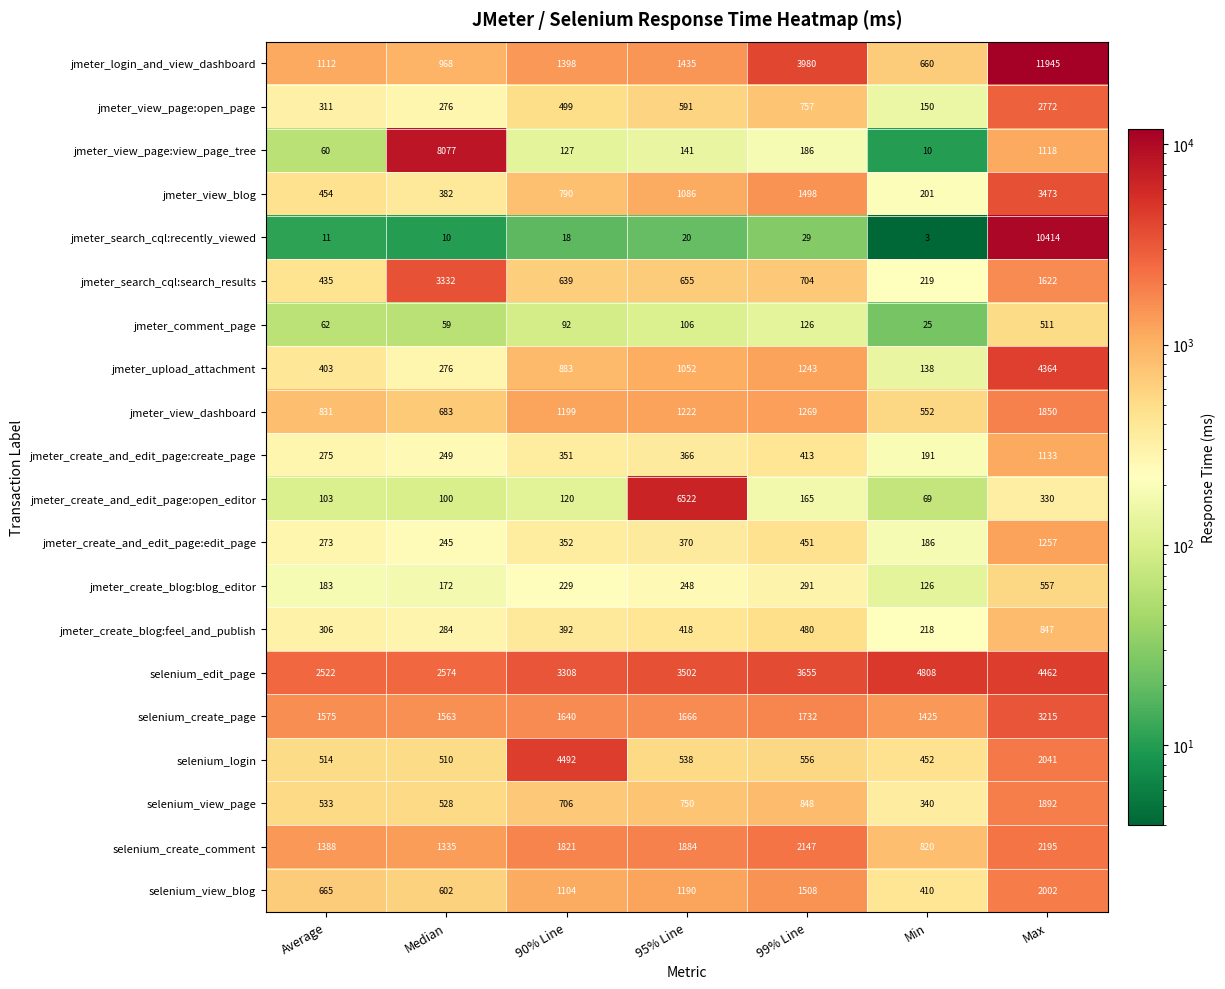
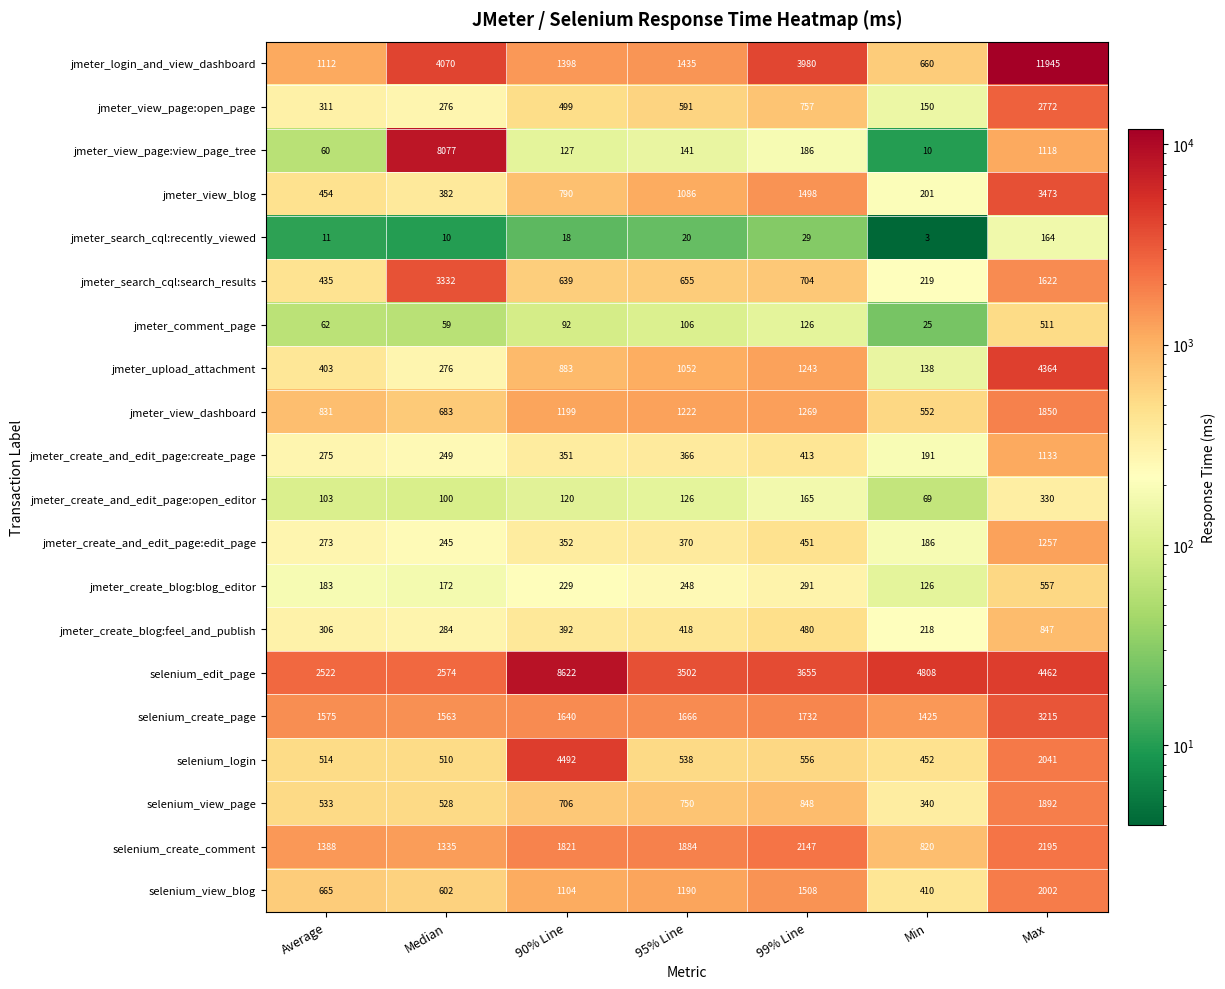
  {
    "jmeter_login_and_view_dashboard": {
      "Average": 1112,
-     "Median": 968,
+     "Median": 4070,
      "90% Line": 1398,
      "95% Line": 1435,
      "99% Line": 3980,
      "Min": 660,
      "Max": 11945
    },
    "jmeter_view_page:open_page": {
      "Average": 311,
      "Median": 276,
      "90% Line": 499,
      "95% Line": 591,
      "99% Line": 757,
      "Min": 150,
      "Max": 2772
    },
    "jmeter_view_page:view_page_tree": {
      "Average": 60,
      "Median": 8077,
      "90% Line": 127,
      "95% Line": 141,
      "99% Line": 186,
      "Min": 10,
      "Max": 1118
    },
    "jmeter_view_blog": {
      "Average": 454,
      "Median": 382,
      "90% Line": 790,
      "95% Line": 1086,
      "99% Line": 1498,
      "Min": 201,
      "Max": 3473
    },
    "jmeter_search_cql:recently_viewed": {
      "Average": 11,
      "Median": 10,
      "90% Line": 18,
      "95% Line": 20,
      "99% Line": 29,
      "Min": 3,
-     "Max": 10414
+     "Max": 164
    },
    "jmeter_search_cql:search_results": {
      "Average": 435,
      "Median": 3332,
      "90% Line": 639,
      "95% Line": 655,
      "99% Line": 704,
      "Min": 219,
      "Max": 1622
    },
    "jmeter_comment_page": {
      "Average": 62,
      "Median": 59,
      "90% Line": 92,
      "95% Line": 106,
      "99% Line": 126,
      "Min": 25,
      "Max": 511
    },
    "jmeter_upload_attachment": {
      "Average": 403,
      "Median": 276,
      "90% Line": 883,
      "95% Line": 1052,
      "99% Line": 1243,
      "Min": 138,
      "Max": 4364
    },
    "jmeter_view_dashboard": {
      "Average": 831,
      "Median": 683,
      "90% Line": 1199,
      "95% Line": 1222,
      "99% Line": 1269,
      "Min": 552,
      "Max": 1850
    },
    "jmeter_create_and_edit_page:create_page": {
      "Average": 275,
      "Median": 249,
      "90% Line": 351,
      "95% Line": 366,
      "99% Line": 413,
      "Min": 191,
      "Max": 1133
    },
    "jmeter_create_and_edit_page:open_editor": {
      "Average": 103,
      "Median": 100,
      "90% Line": 120,
-     "95% Line": 6522,
+     "95% Line": 126,
      "99% Line": 165,
      "Min": 69,
      "Max": 330
    },
    "jmeter_create_and_edit_page:edit_page": {
      "Average": 273,
      "Median": 245,
      "90% Line": 352,
      "95% Line": 370,
      "99% Line": 451,
      "Min": 186,
      "Max": 1257
    },
    "jmeter_create_blog:blog_editor": {
      "Average": 183,
      "Median": 172,
      "90% Line": 229,
      "95% Line": 248,
      "99% Line": 291,
      "Min": 126,
      "Max": 557
    },
    "jmeter_create_blog:feel_and_publish": {
      "Average": 306,
      "Median": 284,
      "90% Line": 392,
      "95% Line": 418,
      "99% Line": 480,
      "Min": 218,
      "Max": 847
    },
    "selenium_edit_page": {
      "Average": 2522,
      "Median": 2574,
-     "90% Line": 3308,
+     "90% Line": 8622,
      "95% Line": 3502,
      "99% Line": 3655,
      "Min": 4808,
      "Max": 4462
    },
    "selenium_create_page": {
      "Average": 1575,
      "Median": 1563,
      "90% Line": 1640,
      "95% Line": 1666,
      "99% Line": 1732,
      "Min": 1425,
      "Max": 3215
    },
    "selenium_login": {
      "Average": 514,
      "Median": 510,
      "90% Line": 4492,
      "95% Line": 538,
      "99% Line": 556,
      "Min": 452,
      "Max": 2041
    },
    "selenium_view_page": {
      "Average": 533,
      "Median": 528,
      "90% Line": 706,
      "95% Line": 750,
      "99% Line": 848,
      "Min": 340,
      "Max": 1892
    },
    "selenium_create_comment": {
      "Average": 1388,
      "Median": 1335,
      "90% Line": 1821,
      "95% Line": 1884,
      "99% Line": 2147,
      "Min": 820,
      "Max": 2195
    },
    "selenium_view_blog": {
      "Average": 665,
      "Median": 602,
      "90% Line": 1104,
      "95% Line": 1190,
      "99% Line": 1508,
      "Min": 410,
      "Max": 2002
    }
  }
